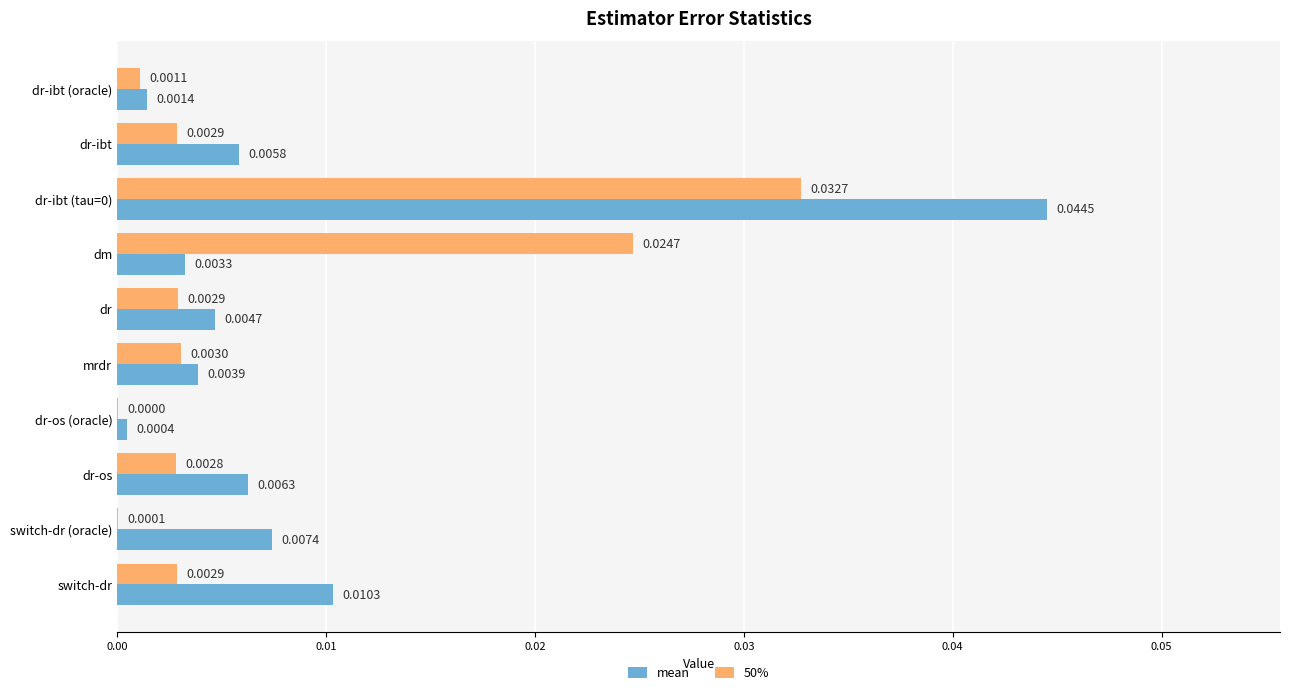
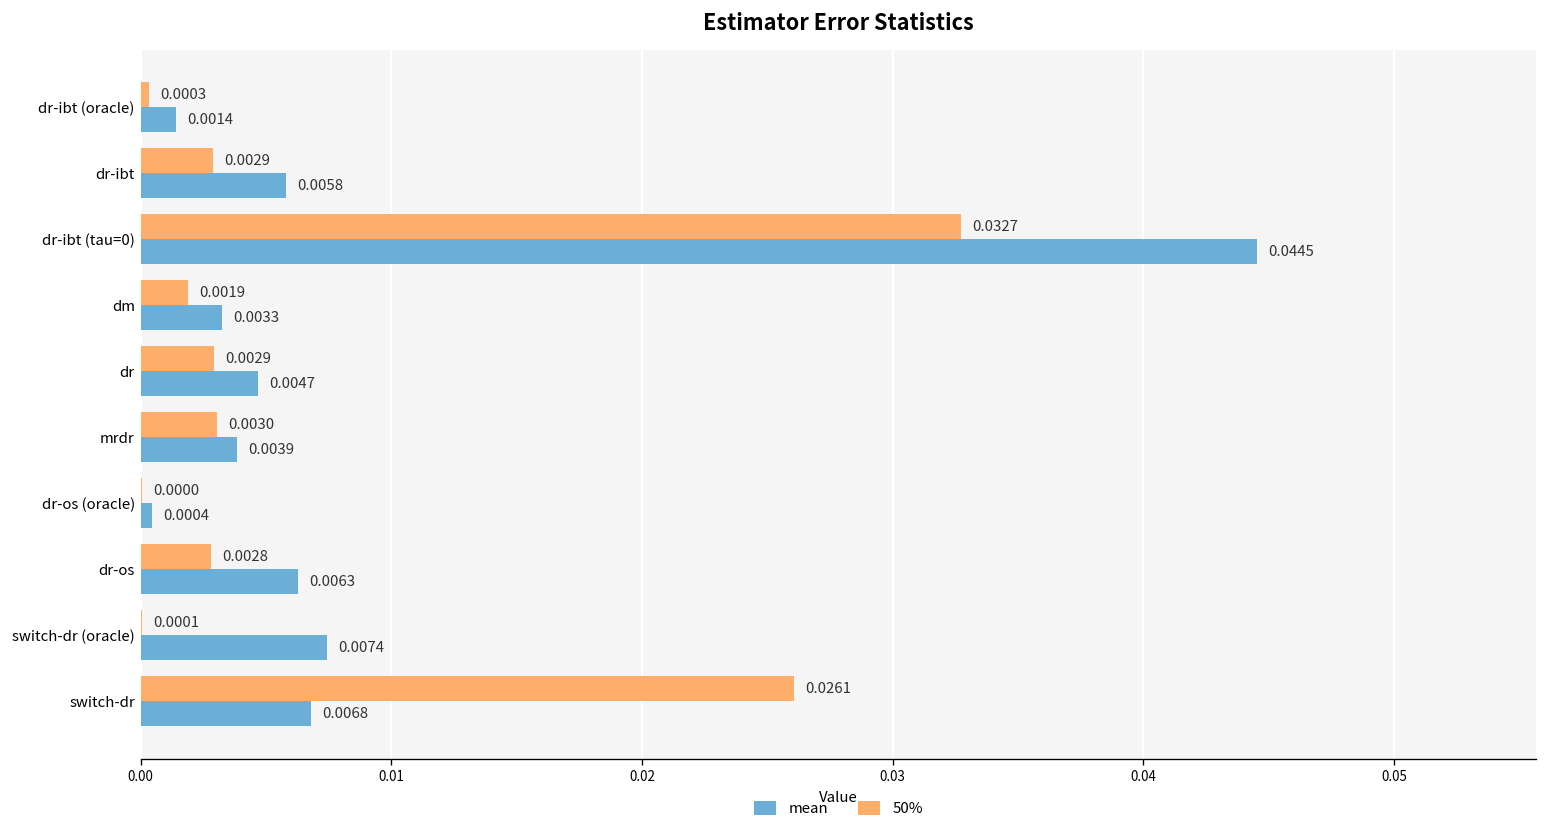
  {
    "mean": {
      "dr-ibt (oracle)": 0.0014,
      "dr-ibt": 0.0058,
      "dr-ibt (tau=0)": 0.0445,
      "dm": 0.0033,
      "dr": 0.0047,
      "mrdr": 0.0039,
      "dr-os (oracle)": 0.0004,
      "dr-os": 0.0063,
      "switch-dr (oracle)": 0.0074,
-     "switch-dr": 0.0103
+     "switch-dr": 0.0068
    },
    "50%": {
-     "dr-ibt (oracle)": 0.0011,
+     "dr-ibt (oracle)": 0.0003,
      "dr-ibt": 0.0029,
      "dr-ibt (tau=0)": 0.0327,
-     "dm": 0.0247,
+     "dm": 0.0019,
      "dr": 0.0029,
      "mrdr": 0.0030,
      "dr-os (oracle)": 0.0000,
      "dr-os": 0.0028,
      "switch-dr (oracle)": 0.0001,
-     "switch-dr": 0.0029
+     "switch-dr": 0.0261
    }
  }
